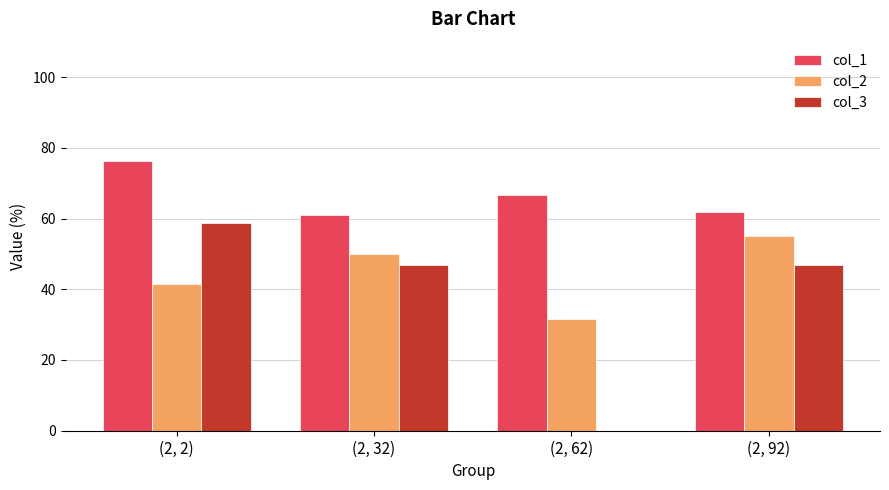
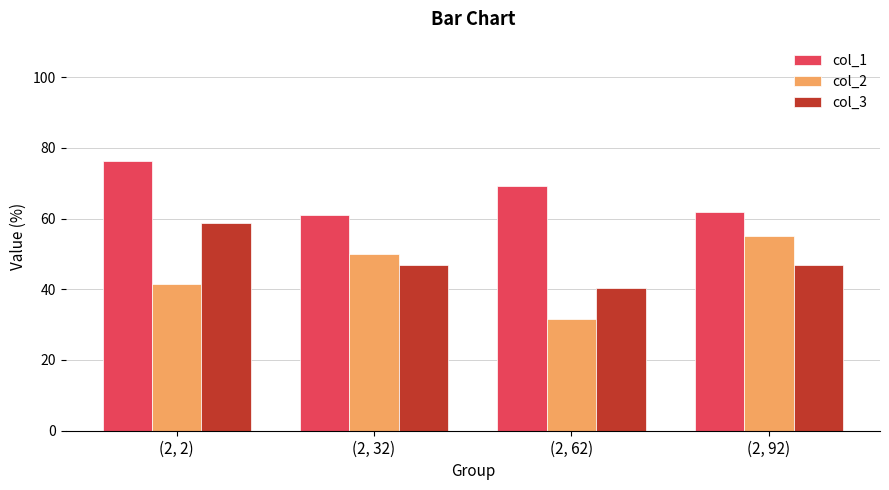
  {
    "col_1": {
      "(2, 2)": 76,
      "(2, 32)": 61,
-     "(2, 62)": 67,
+     "(2, 62)": 69,
      "(2, 92)": 62
    },
    "col_2": {
      "(2, 2)": 42,
      "(2, 32)": 50,
      "(2, 62)": 32,
      "(2, 92)": 55
    },
    "col_3": {
      "(2, 2)": 59,
      "(2, 32)": 47,
-     "(2, 62)": 0,
+     "(2, 62)": 40,
      "(2, 92)": 47
    }
  }
